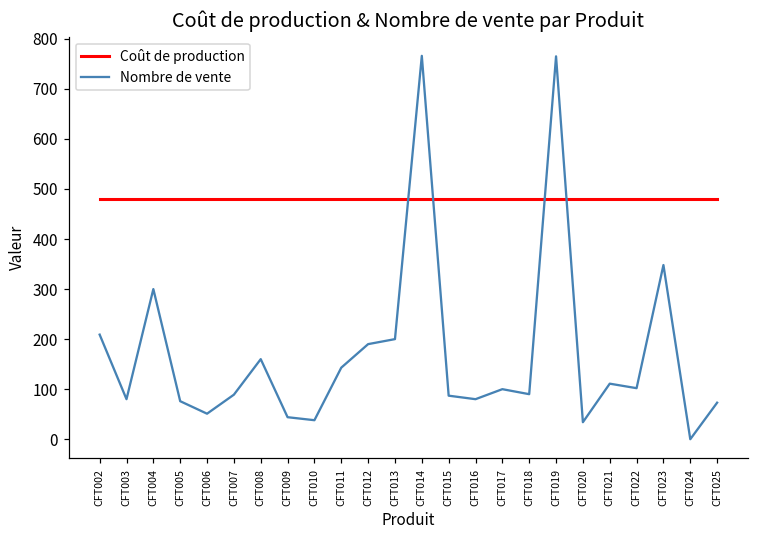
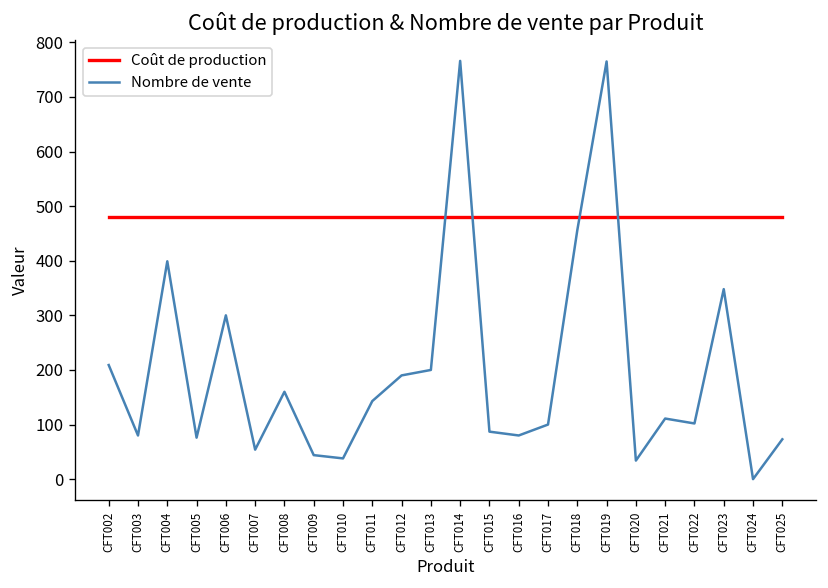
  {
    "Coût de production": {
      "CFT002": 480,
      "CFT003": 480,
      "CFT004": 480,
      "CFT005": 480,
      "CFT006": 480,
      "CFT007": 480,
      "CFT008": 480,
      "CFT009": 480,
      "CFT010": 480,
      "CFT011": 480,
      "CFT012": 480,
      "CFT013": 480,
      "CFT014": 480,
      "CFT015": 480,
      "CFT016": 480,
      "CFT017": 480,
      "CFT018": 480,
      "CFT019": 480,
      "CFT020": 480,
      "CFT021": 480,
      "CFT022": 480,
      "CFT023": 480,
      "CFT024": 480,
      "CFT025": 480
    },
    "Nombre de vente": {
      "CFT002": 210,
      "CFT003": 80,
-     "CFT004": 300,
+     "CFT004": 400,
      "CFT005": 80,
-     "CFT006": 50,
-     "CFT007": 90,
+     "CFT006": 300,
+     "CFT007": 50,
      "CFT008": 160,
      "CFT009": 40,
      "CFT010": 40,
      "CFT011": 140,
      "CFT012": 190,
      "CFT013": 200,
      "CFT014": 770,
      "CFT015": 90,
      "CFT016": 80,
      "CFT017": 100,
-     "CFT018": 90,
+     "CFT018": 460,
      "CFT019": 770,
      "CFT020": 30,
      "CFT021": 110,
      "CFT022": 100,
      "CFT023": 350,
      "CFT024": 0,
      "CFT025": 70
    }
  }
